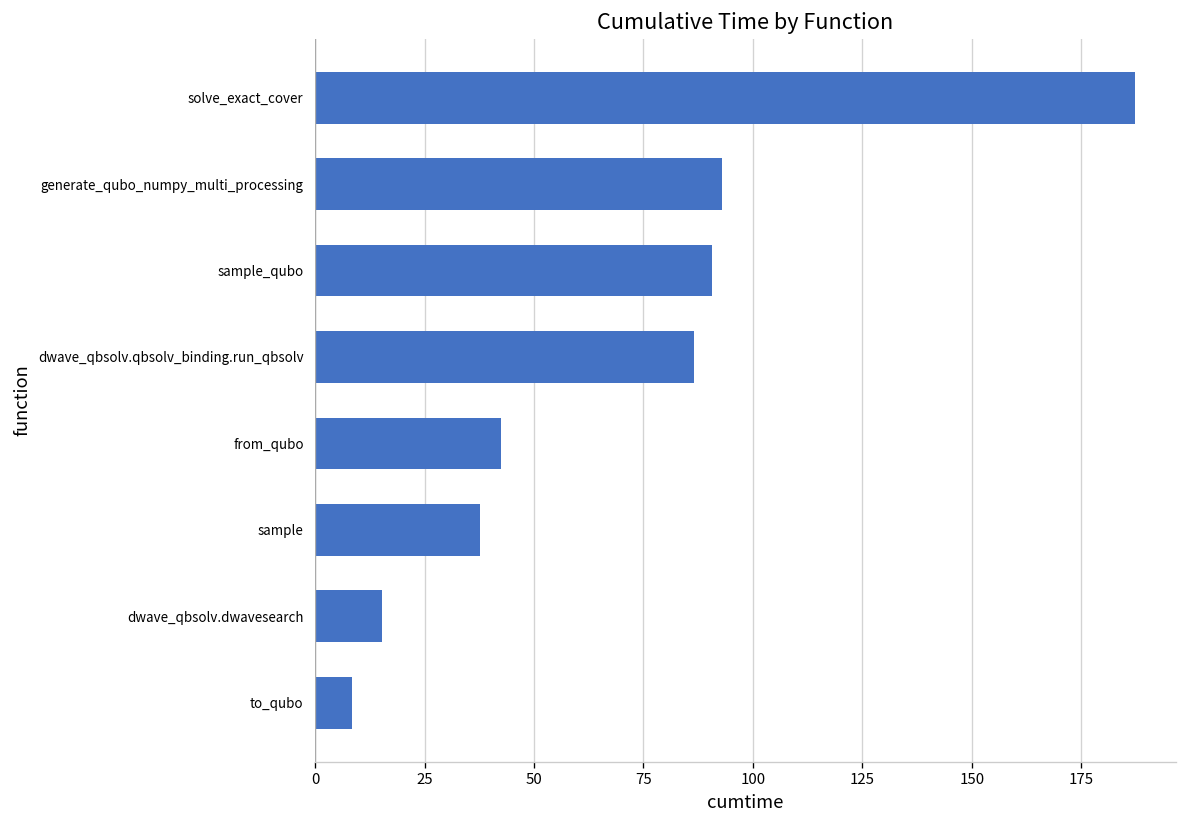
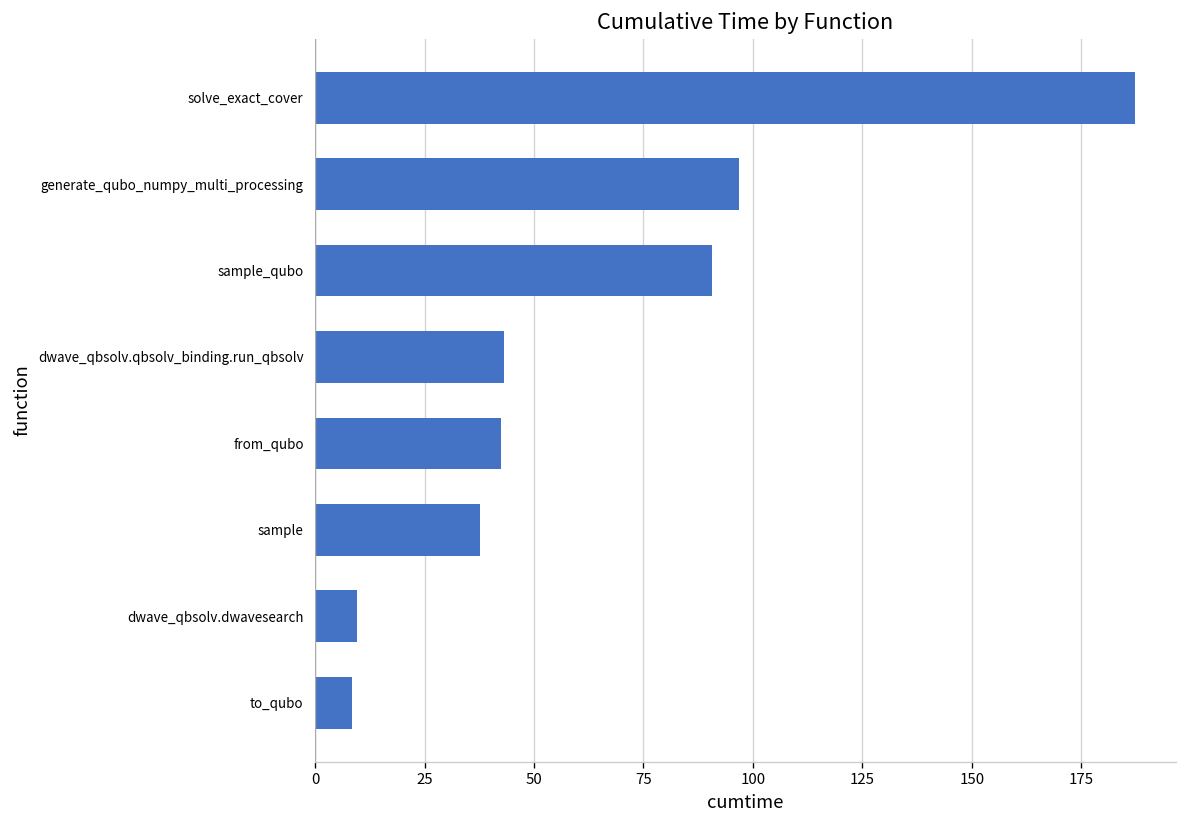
  {
    "solve_exact_cover": 187,
-   "generate_qubo_numpy_multi_processing": 93,
+   "generate_qubo_numpy_multi_processing": 97,
    "sample_qubo": 91,
-   "dwave_qbsolv.qbsolv_binding.run_qbsolv": 86,
+   "dwave_qbsolv.qbsolv_binding.run_qbsolv": 43,
    "from_qubo": 42,
    "sample": 38,
-   "dwave_qbsolv.dwavesearch": 15,
+   "dwave_qbsolv.dwavesearch": 10,
    "to_qubo": 8
  }
